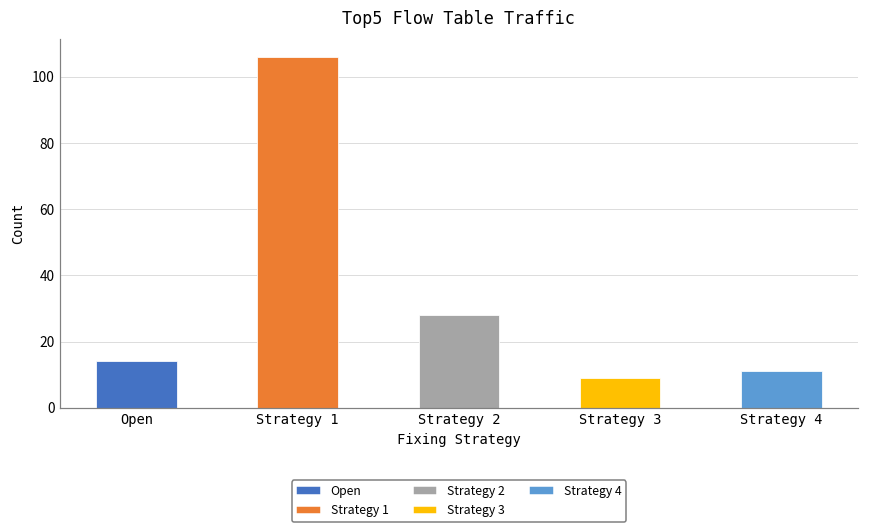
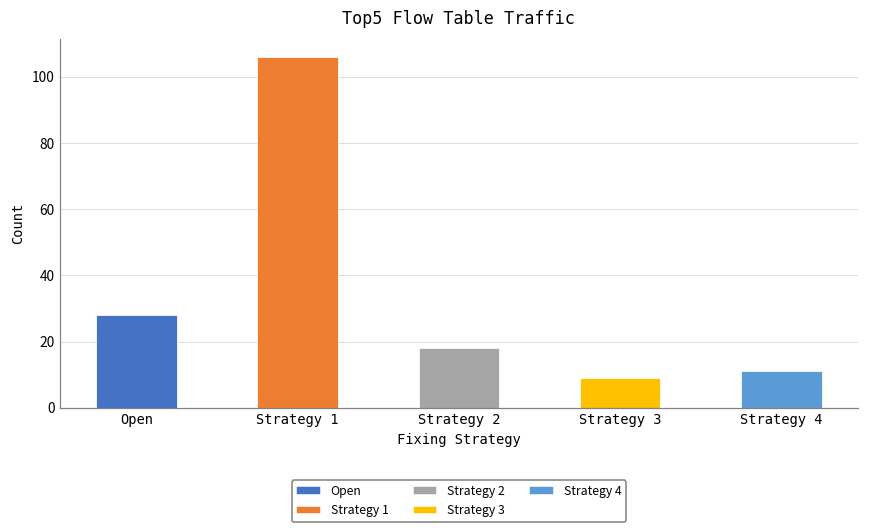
  {
-   "Open": 14,
+   "Open": 28,
    "Strategy 1": 106,
-   "Strategy 2": 28,
+   "Strategy 2": 18,
    "Strategy 3": 9,
    "Strategy 4": 11
  }
